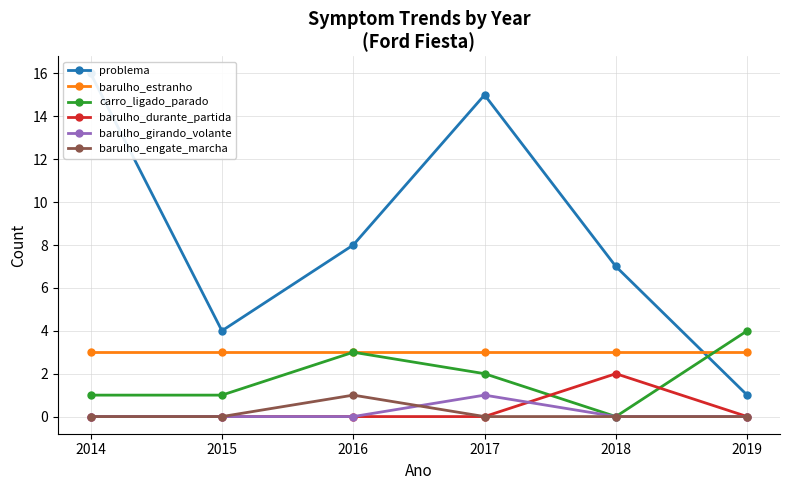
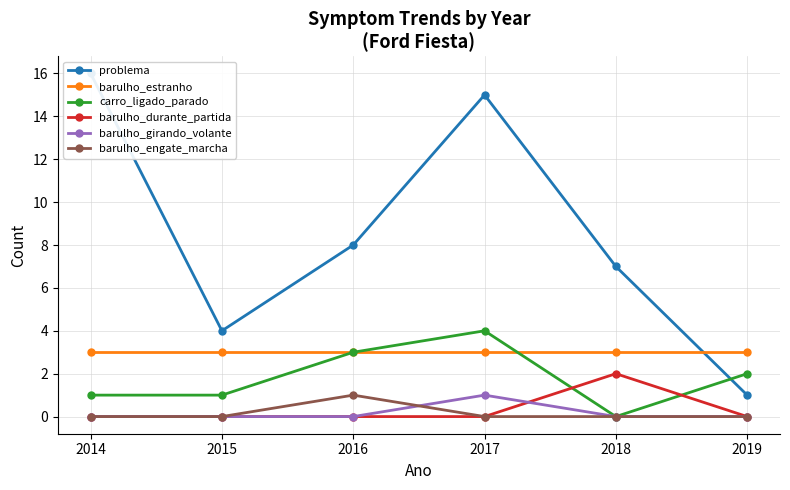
  {
    "problema": {
      "2015": 4,
      "2016": 8,
      "2017": 15,
      "2018": 7,
      "2019": 1
    },
    "barulho_estranho": {
      "2014": 3,
      "2015": 3,
      "2017": 3,
      "2018": 3,
      "2019": 3
    },
    "carro_ligado_parado": {
      "2014": 1,
      "2015": 1,
-     "2017": 2,
-     "2019": 4
+     "2017": 4,
+     "2019": 2
    },
    "barulho_durante_partida": {
      "2018": 2
    },
    "barulho_girando_volante": {
      "2017": 1
    },
    "barulho_engate_marcha": {
      "2016": 1
    }
  }
